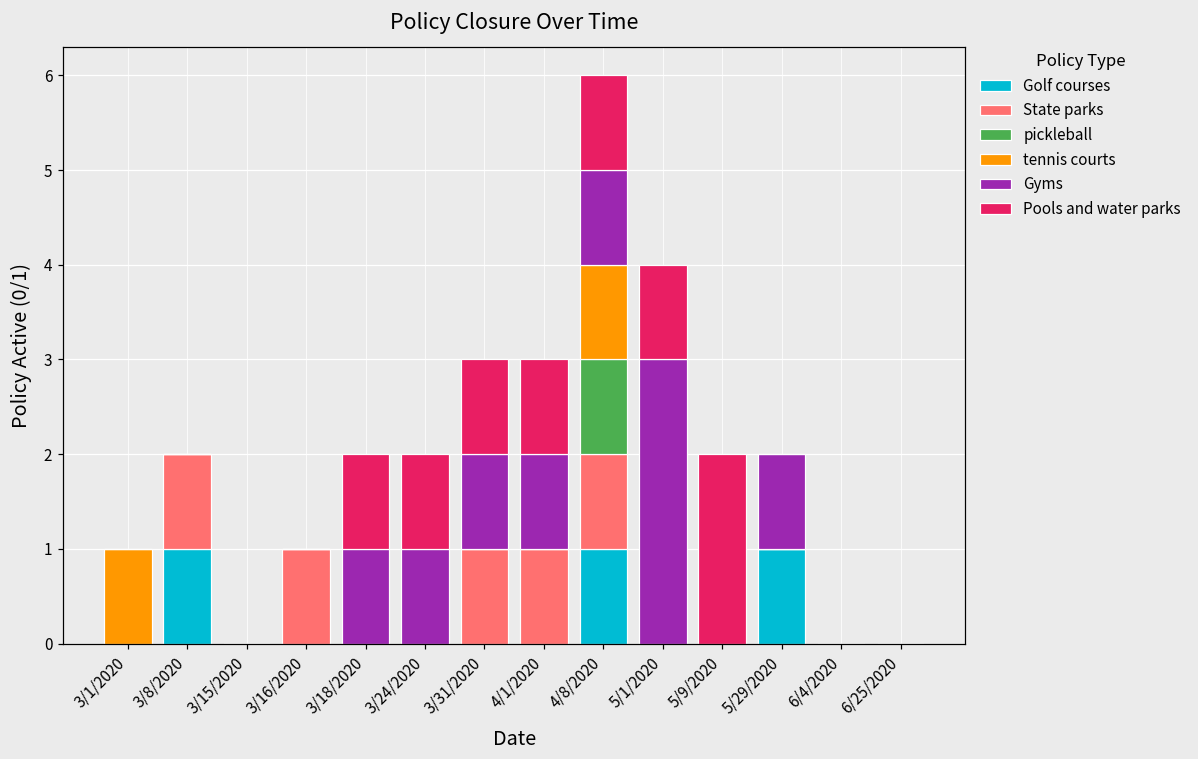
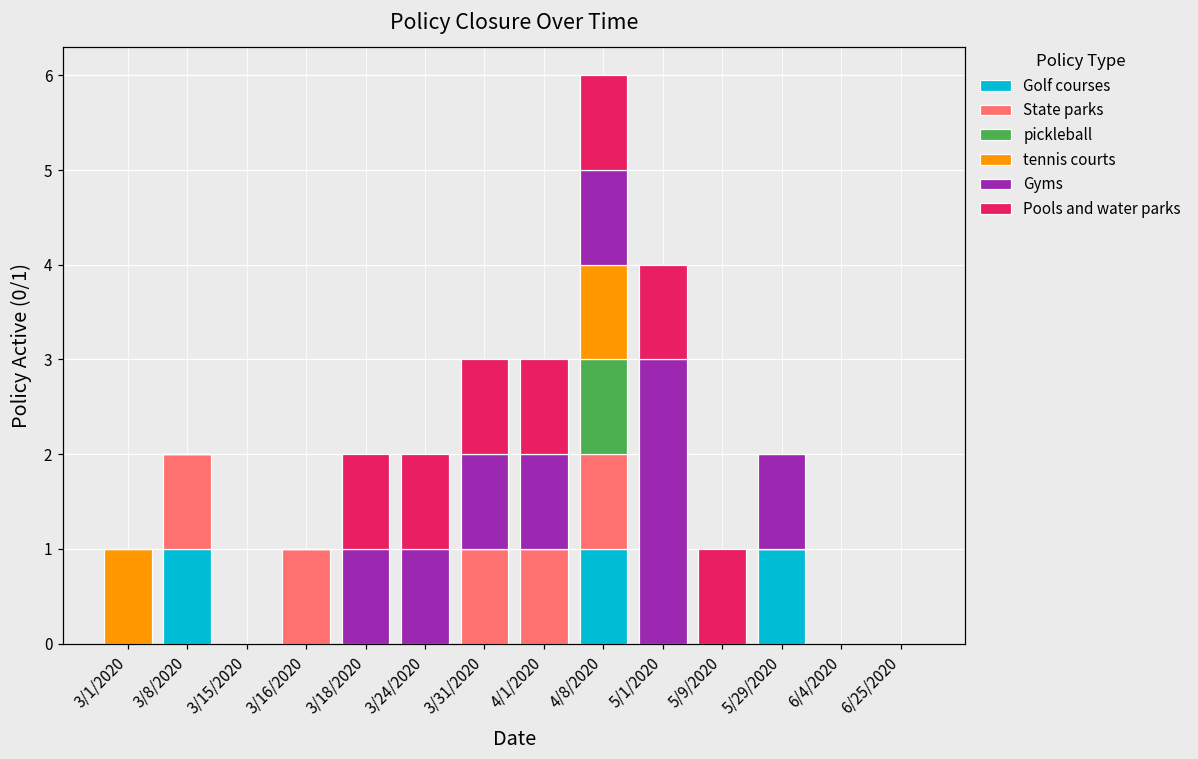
  {
    "Golf courses": {
      "3/1/2020": 0,
      "3/8/2020": 1,
      "3/15/2020": 0,
      "3/16/2020": 0,
      "3/18/2020": 0,
      "3/24/2020": 0,
      "3/31/2020": 0,
      "4/1/2020": 0,
      "4/8/2020": 1,
      "5/1/2020": 0,
      "5/9/2020": 0,
      "5/29/2020": 1,
      "6/4/2020": 0,
      "6/25/2020": 0
    },
    "tennis courts": {
      "3/1/2020": 1,
      "3/8/2020": 0,
      "3/15/2020": 0,
      "3/16/2020": 0,
      "3/18/2020": 0,
      "3/24/2020": 0,
      "3/31/2020": 0,
      "4/1/2020": 0,
      "4/8/2020": 1,
      "5/1/2020": 0,
      "5/9/2020": 0,
      "5/29/2020": 0,
      "6/4/2020": 0,
      "6/25/2020": 0
    },
    "Gyms": {
      "3/1/2020": 0,
      "3/8/2020": 0,
      "3/15/2020": 0,
      "3/16/2020": 0,
      "3/18/2020": 1,
      "3/24/2020": 1,
      "3/31/2020": 1,
      "4/1/2020": 1,
      "4/8/2020": 1,
      "5/1/2020": 3,
      "5/9/2020": 0,
      "5/29/2020": 1,
      "6/4/2020": 0,
      "6/25/2020": 0
    },
    "Pools and water parks": {
      "3/1/2020": 0,
      "3/8/2020": 0,
      "3/15/2020": 0,
      "3/16/2020": 0,
      "3/18/2020": 1,
      "3/24/2020": 1,
      "3/31/2020": 1,
      "4/1/2020": 1,
      "4/8/2020": 1,
      "5/1/2020": 1,
-     "5/9/2020": 2,
+     "5/9/2020": 1,
      "5/29/2020": 0,
      "6/4/2020": 0,
      "6/25/2020": 0
    }
  }
